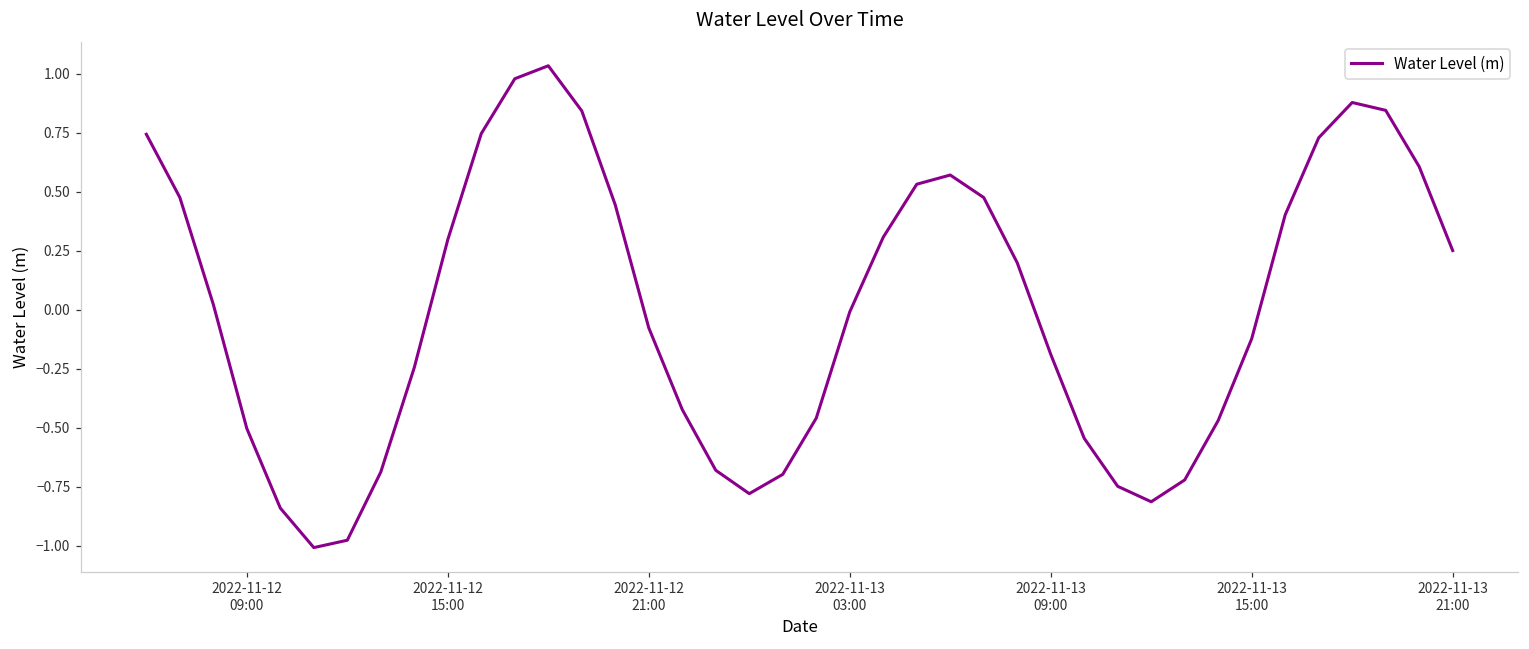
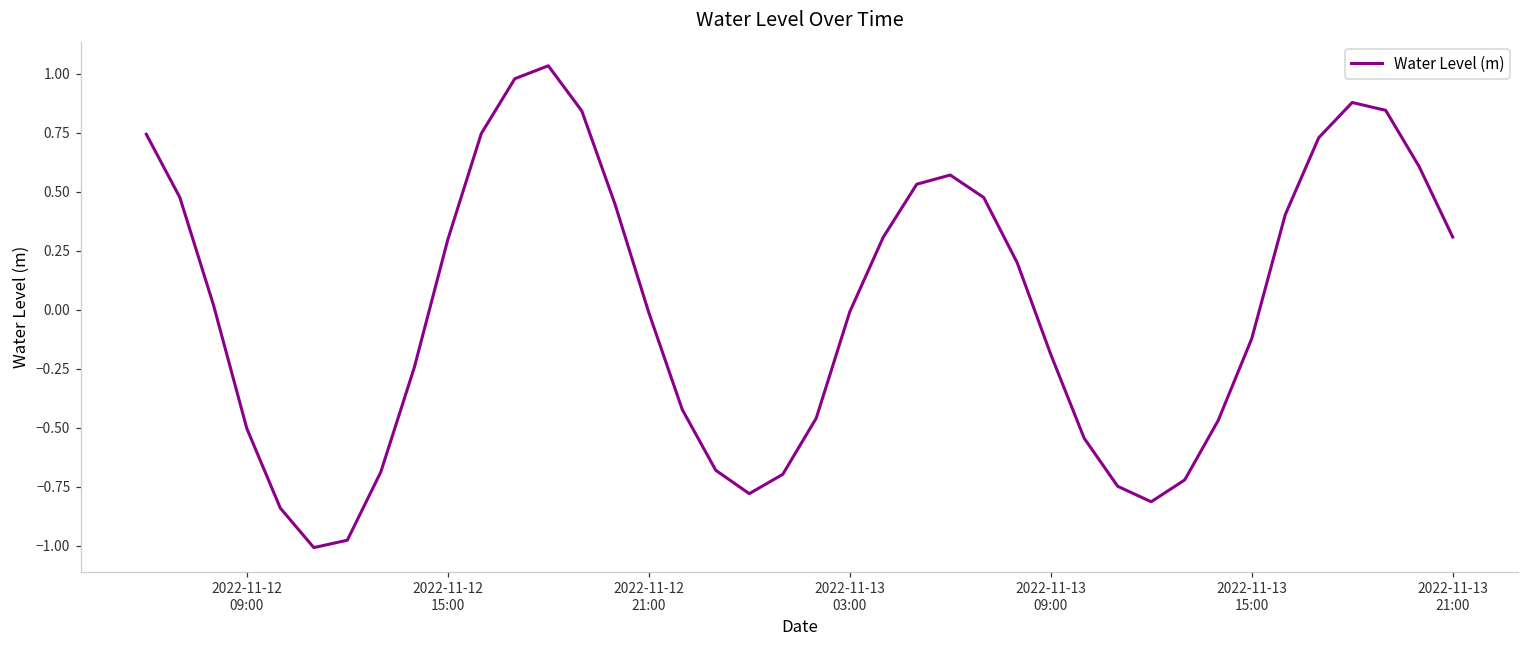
  {
    "2022-11-12 09:00": -0.50,
    "2022-11-12 15:00": 0.30,
-   "2022-11-12 21:00": -0.08,
+   "2022-11-12 21:00": -0.01,
    "2022-11-13 03:00": -0.01,
    "2022-11-13 09:00": -0.19,
    "2022-11-13 15:00": -0.12,
-   "2022-11-13 21:00": 0.25
+   "2022-11-13 21:00": 0.31
  }
